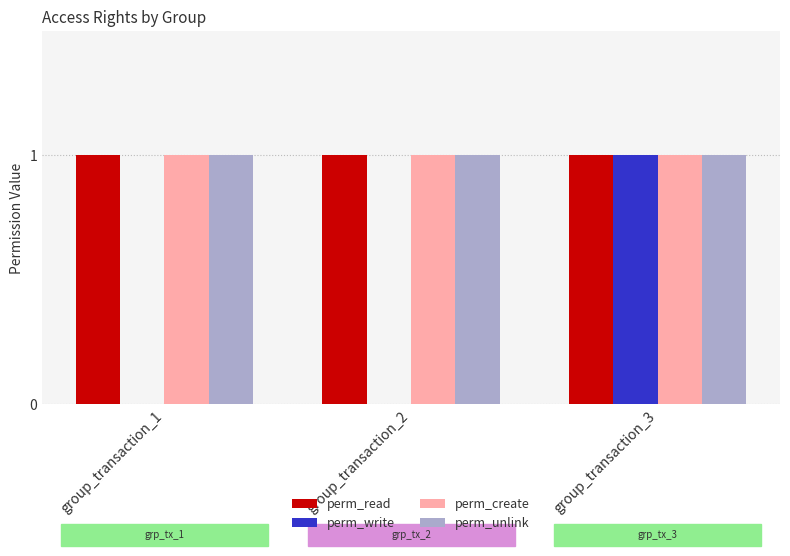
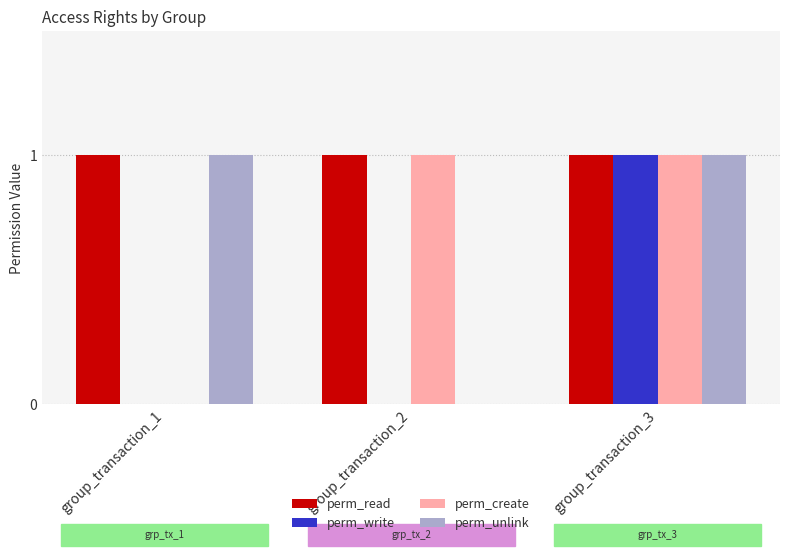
  {
    "perm_read": {
      "group_transaction_1": 1,
      "group_transaction_2": 1,
      "group_transaction_3": 1
    },
    "perm_write": {
      "group_transaction_1": 0,
      "group_transaction_2": 0,
      "group_transaction_3": 1
    },
    "perm_create": {
-     "group_transaction_1": 1,
+     "group_transaction_1": 0,
      "group_transaction_2": 1,
      "group_transaction_3": 1
    },
    "perm_unlink": {
      "group_transaction_1": 1,
-     "group_transaction_2": 1,
+     "group_transaction_2": 0,
      "group_transaction_3": 1
    }
  }
